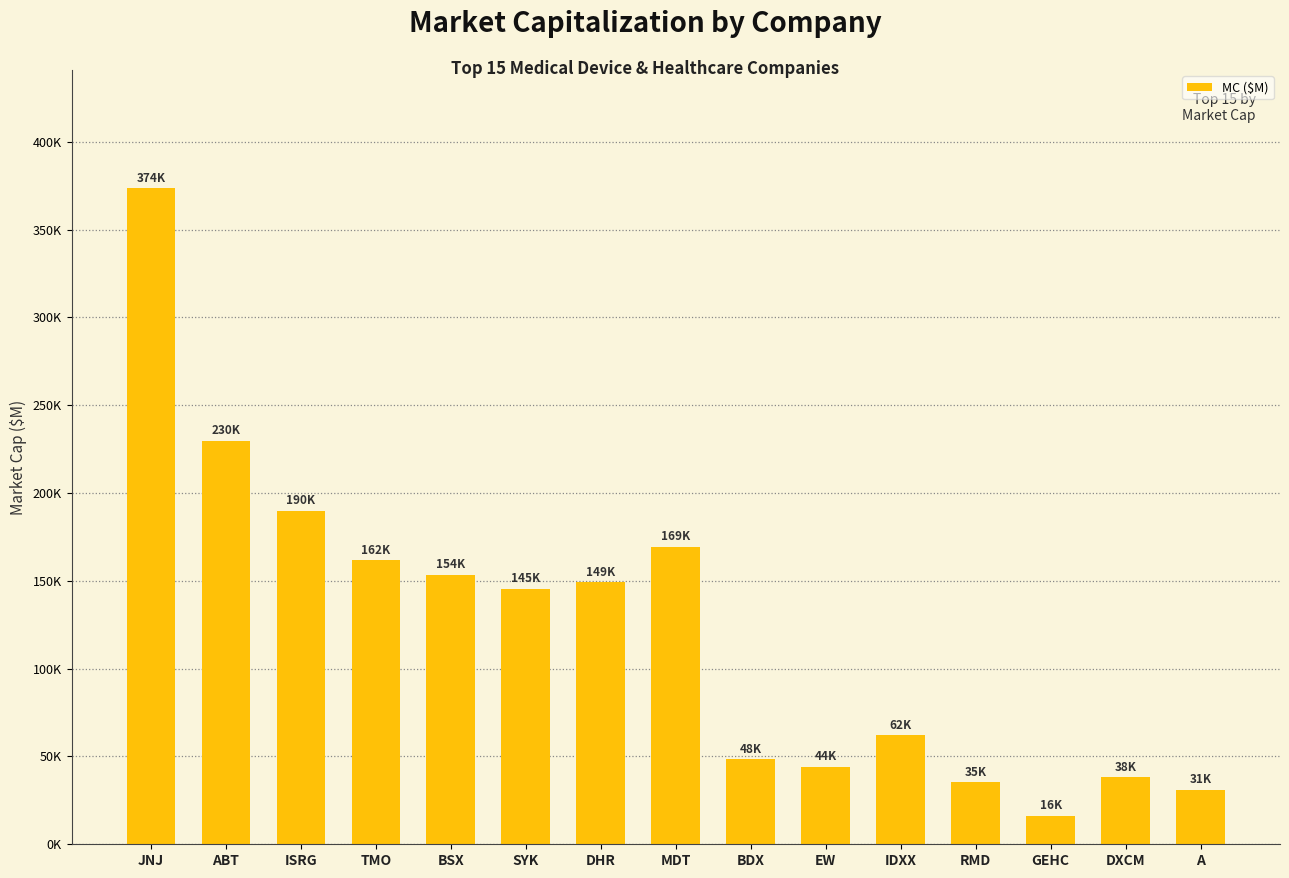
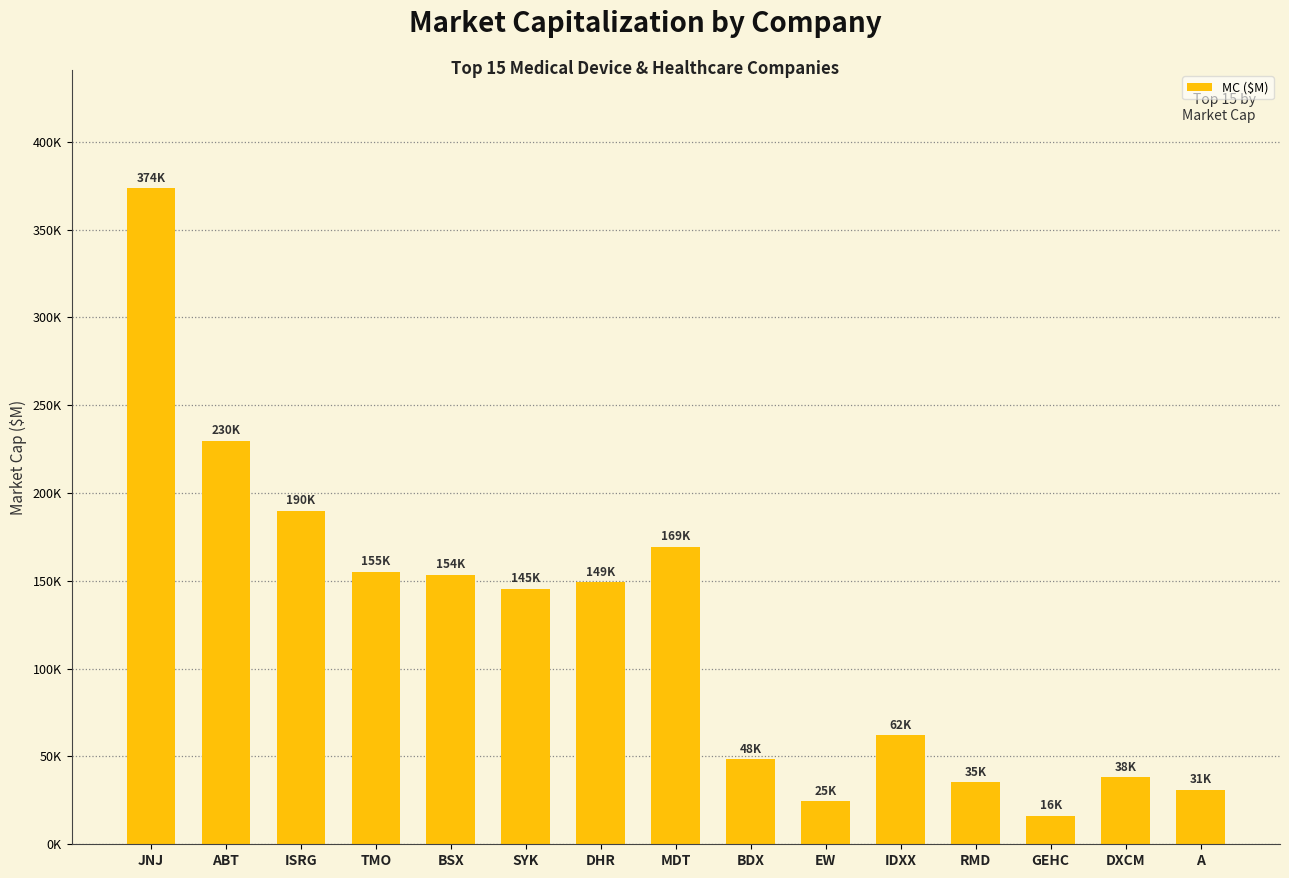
  {
    "JNJ": "374K",
    "ABT": "230K",
    "ISRG": "190K",
-   "TMO": "162K",
+   "TMO": "155K",
    "BSX": "154K",
    "SYK": "145K",
    "DHR": "149K",
    "MDT": "169K",
    "BDX": "48K",
-   "EW": "44K",
+   "EW": "25K",
    "IDXX": "62K",
    "RMD": "35K",
    "GEHC": "16K",
    "DXCM": "38K",
    "A": "31K"
  }
